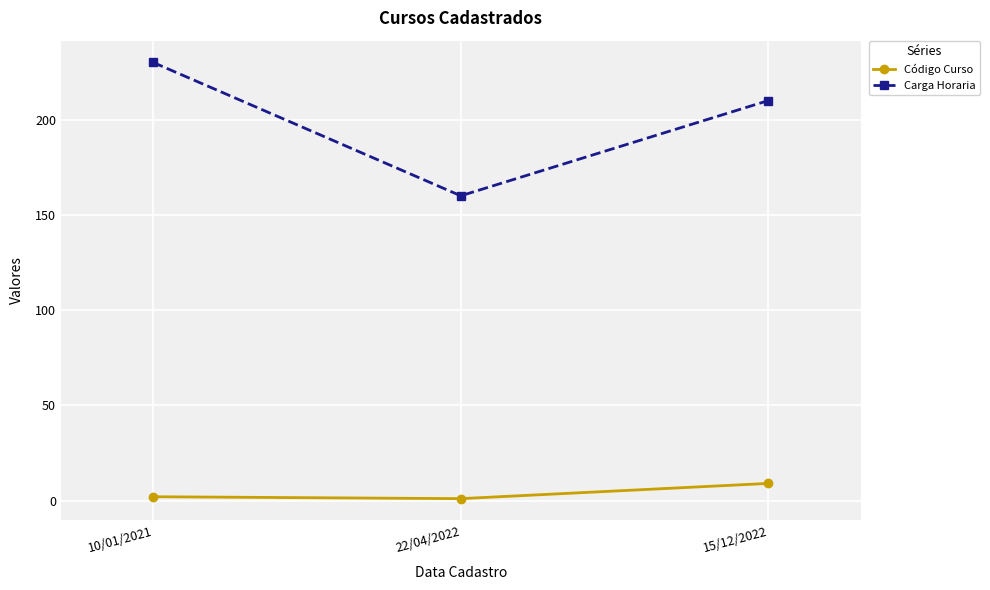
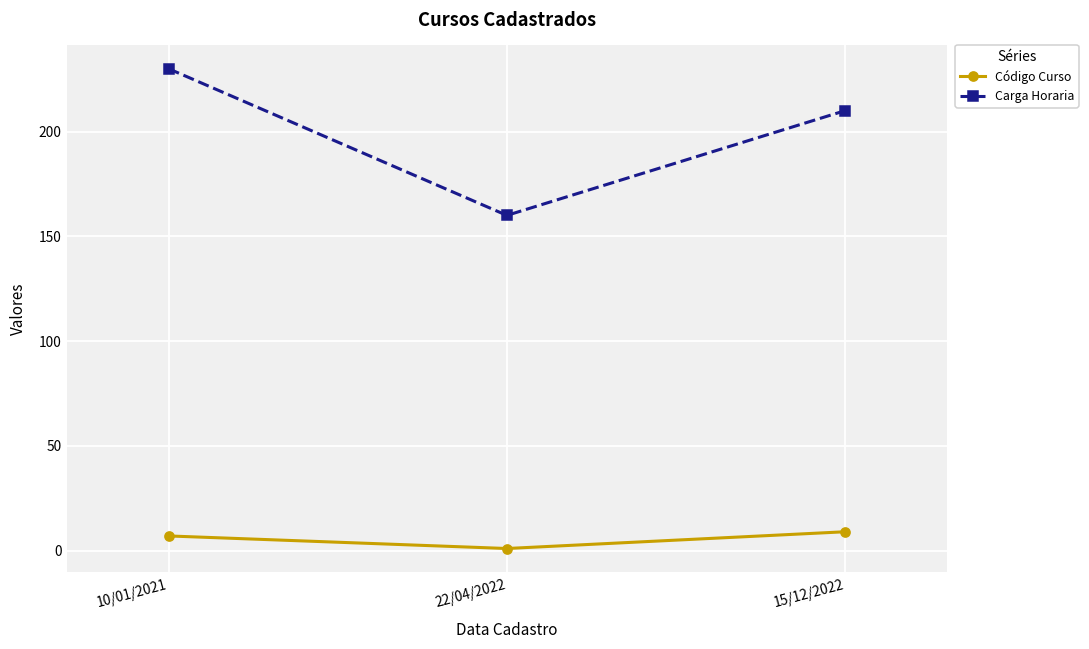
  {
    "Código Curso": {
-     "10/01/2021": 2,
+     "10/01/2021": 7,
      "22/04/2022": 1,
      "15/12/2022": 9
    },
    "Carga Horaria": {
      "10/01/2021": 230,
      "22/04/2022": 160,
      "15/12/2022": 210
    }
  }
